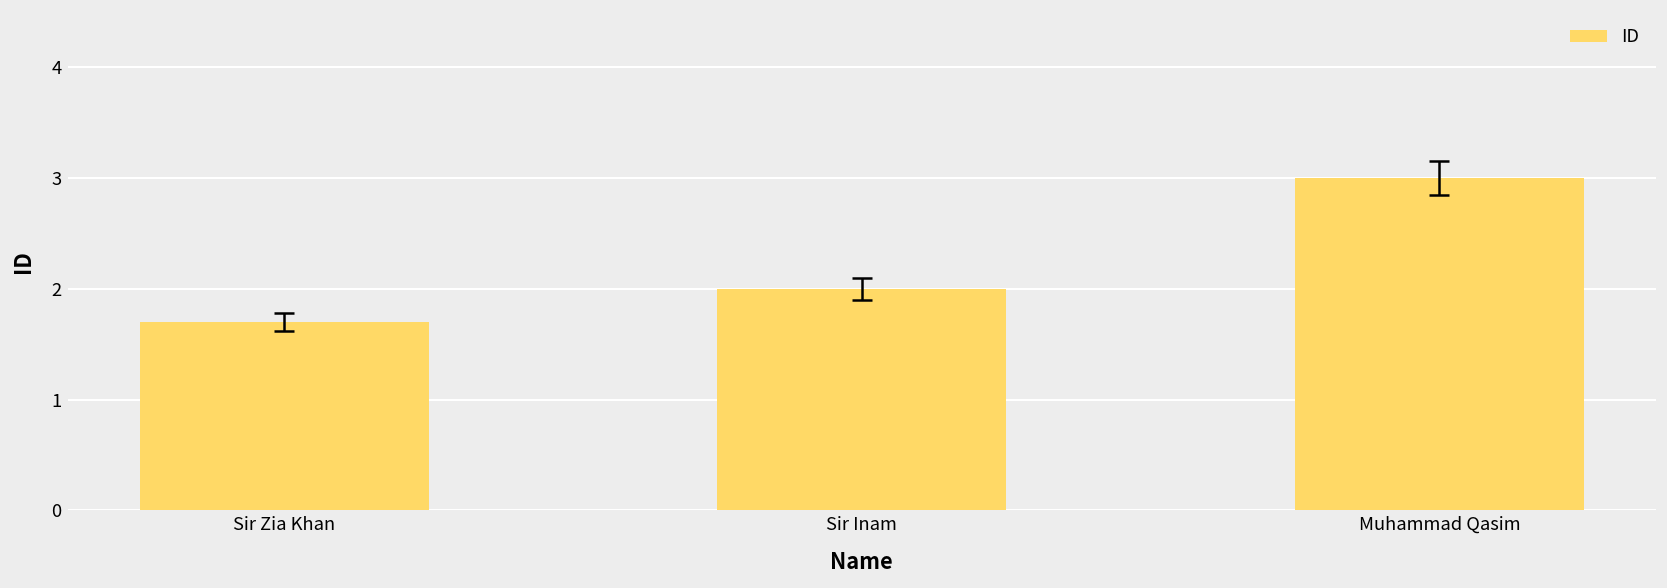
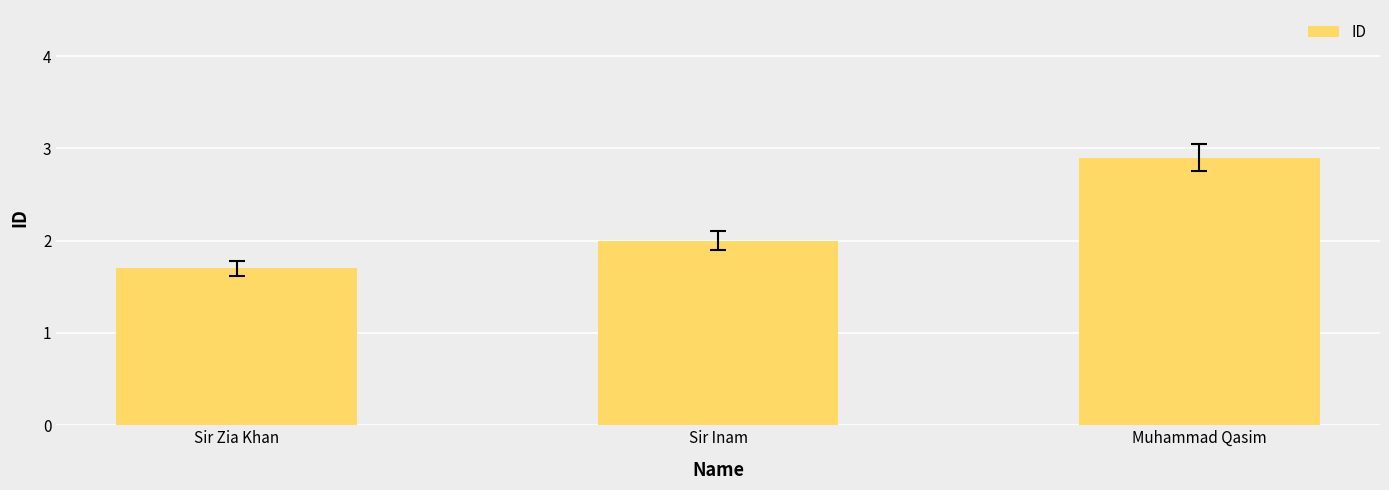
  {
    "ID": {
      "Sir Zia Khan": 1.7,
      "Sir Inam": 2.0,
-     "Muhammad Qasim": 3.0
+     "Muhammad Qasim": 2.9
    }
  }
